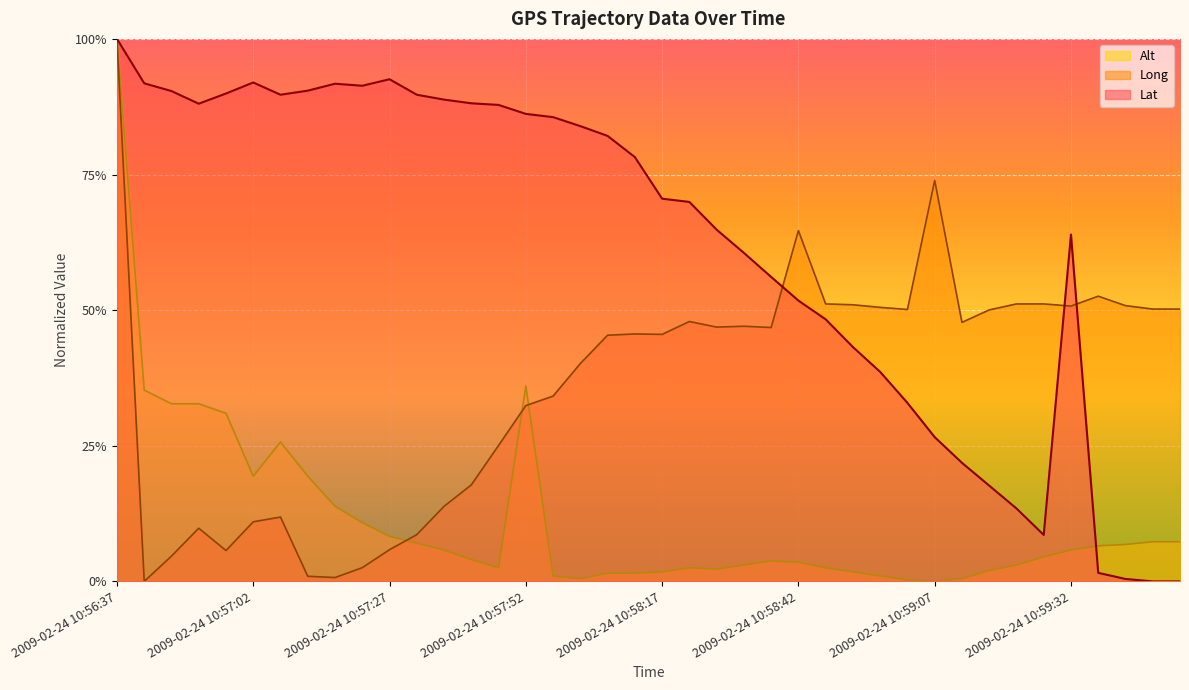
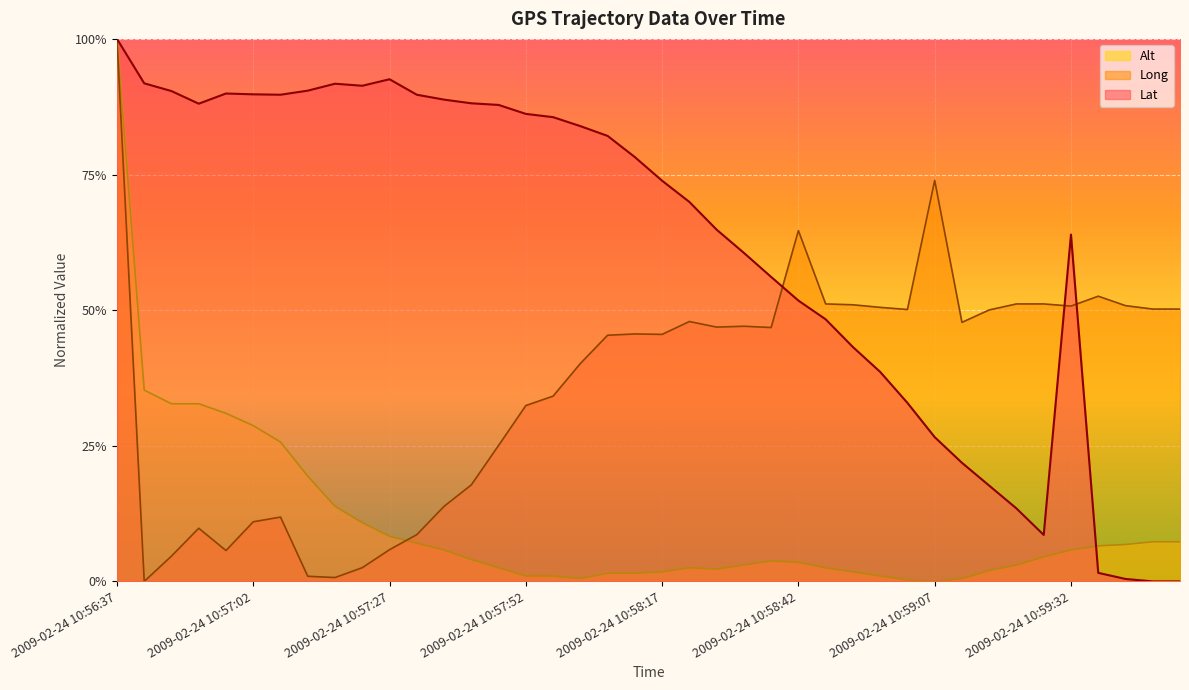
  {
    "Alt": {
-     "2009-02-24 10:57:02": "19%",
+     "2009-02-24 10:57:02": "29%",
      "2009-02-24 10:57:27": "8%",
-     "2009-02-24 10:57:52": "36%",
+     "2009-02-24 10:57:52": "1%",
      "2009-02-24 10:58:17": "2%",
      "2009-02-24 10:58:42": "4%",
      "2009-02-24 10:59:07": "0%",
      "2009-02-24 10:59:32": "6%"
    },
    "Long": {
      "2009-02-24 10:57:02": "11%",
      "2009-02-24 10:57:27": "6%",
      "2009-02-24 10:57:52": "32%",
      "2009-02-24 10:58:17": "46%",
      "2009-02-24 10:58:42": "65%",
      "2009-02-24 10:59:07": "74%",
      "2009-02-24 10:59:32": "51%"
    },
    "Lat": {
-     "2009-02-24 10:57:02": "92%",
+     "2009-02-24 10:57:02": "90%",
      "2009-02-24 10:57:27": "93%",
      "2009-02-24 10:57:52": "86%",
-     "2009-02-24 10:58:17": "71%",
+     "2009-02-24 10:58:17": "74%",
      "2009-02-24 10:58:42": "52%",
      "2009-02-24 10:59:07": "27%",
      "2009-02-24 10:59:32": "64%"
    }
  }
